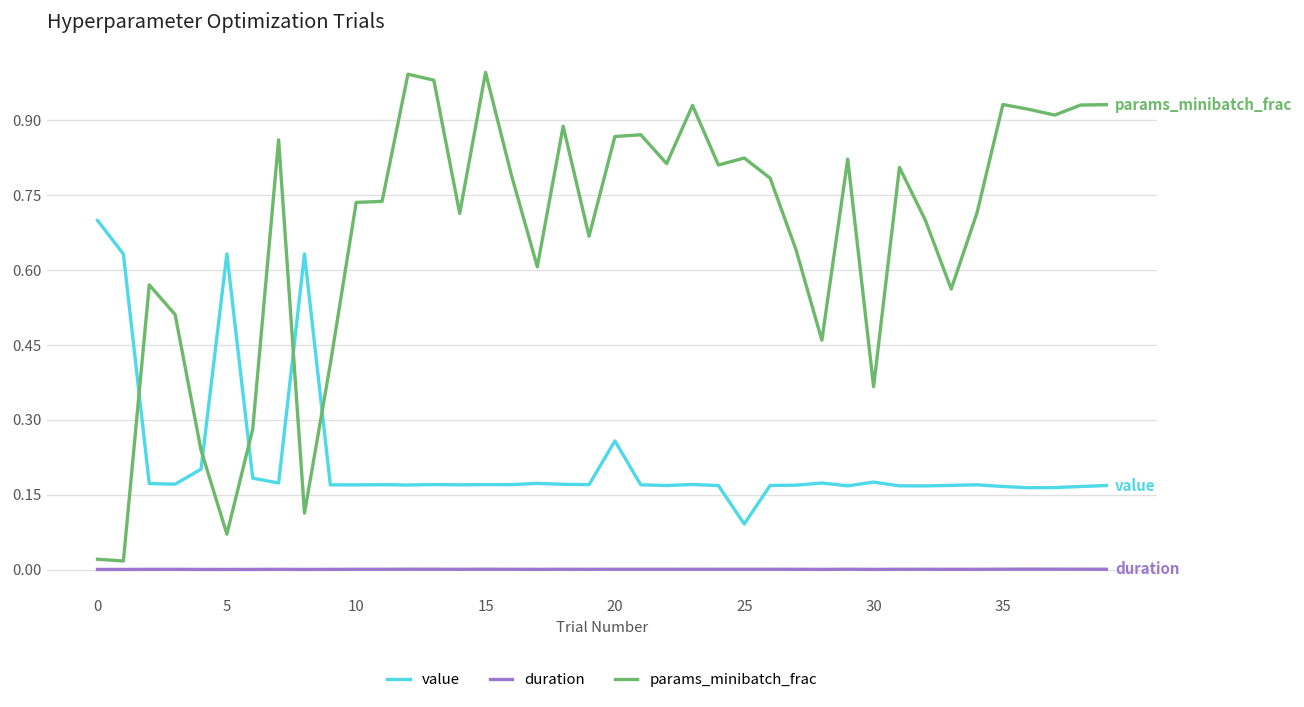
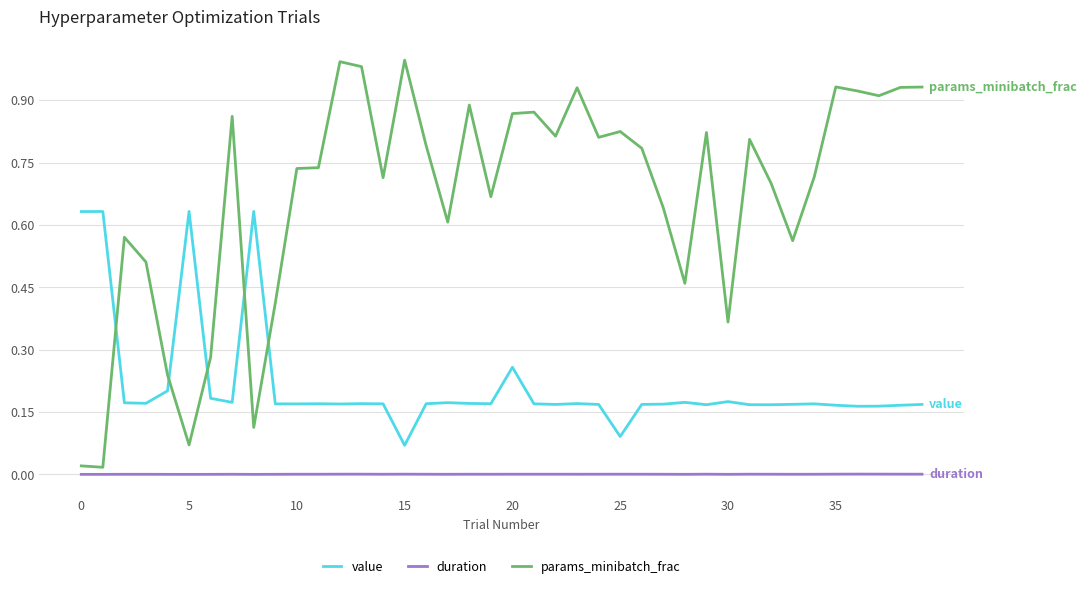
  {
    "value": {
-     "0": 0.70,
+     "0": 0.63,
      "5": 0.63,
      "10": 0.17,
-     "15": 0.17,
+     "15": 0.07,
      "20": 0.26,
      "25": 0.09,
      "30": 0.18,
      "35": 0.17
    },
    "duration": {
      "0": 0.00,
      "5": 0.00,
      "10": 0.00,
      "15": 0.00,
      "20": 0.00,
      "25": 0.00,
      "30": 0.00,
      "35": 0.00
    },
    "params_minibatch_frac": {
      "0": 0.02,
      "5": 0.07,
      "10": 0.74,
      "15": 1.00,
      "20": 0.87,
      "25": 0.82,
      "30": 0.37,
      "35": 0.93
    }
  }
